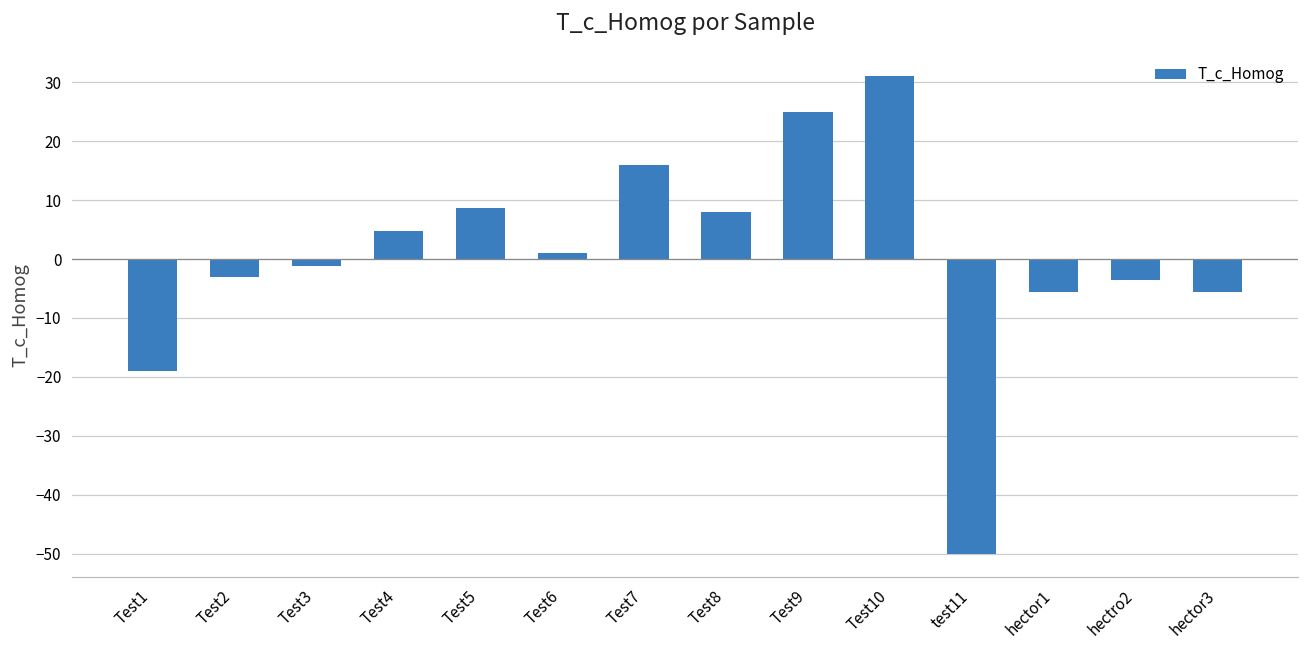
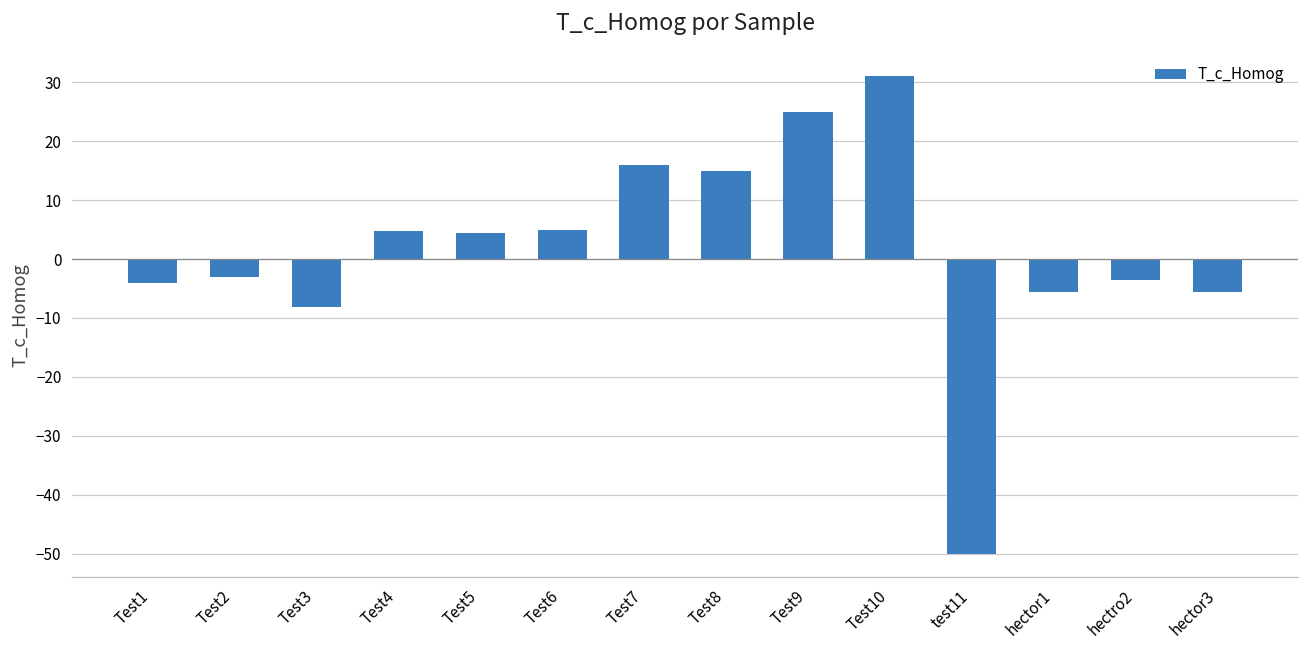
  {
-   "Test1": -19,
+   "Test1": -4,
    "Test2": -3,
-   "Test3": -1,
+   "Test3": -8,
    "Test4": 5,
-   "Test5": 9,
-   "Test6": 1,
+   "Test5": 5,
+   "Test6": 5,
    "Test7": 16,
-   "Test8": 8,
+   "Test8": 15,
    "Test9": 25,
    "Test10": 31,
    "test11": -50,
    "hector1": -6,
    "hectro2": -4,
    "hector3": -6
  }
